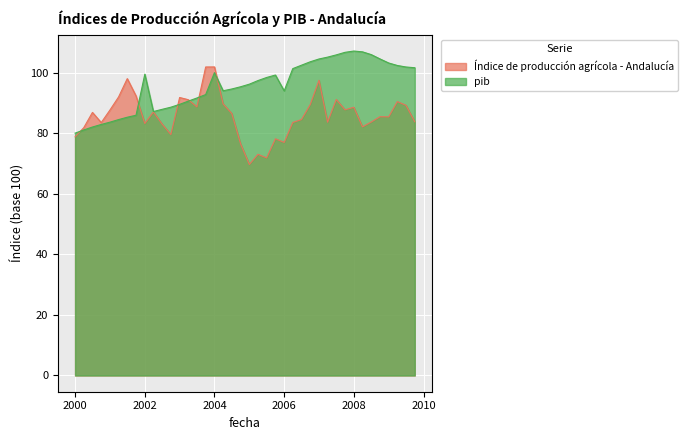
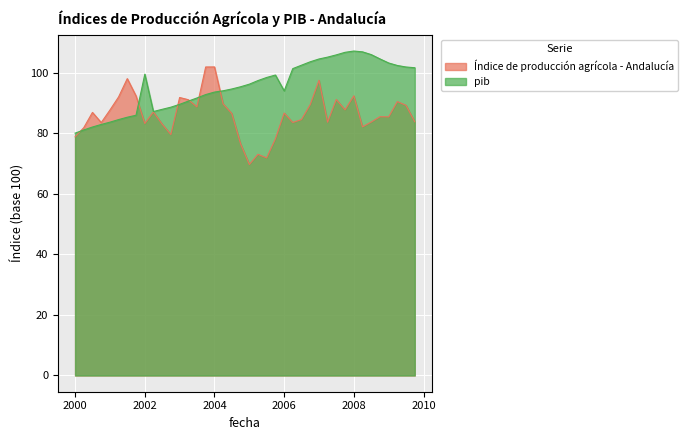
  {
    "Índice de producción agrícola - Andalucía": {
      "2000": 79,
      "2002": 83,
      "2004": 102,
-     "2006": 77,
-     "2008": 89
+     "2006": 87,
+     "2008": 92
    },
    "pib": {
      "2000": 80,
      "2002": 99,
-     "2004": 100,
+     "2004": 94,
      "2006": 94,
      "2008": 107
    }
  }
